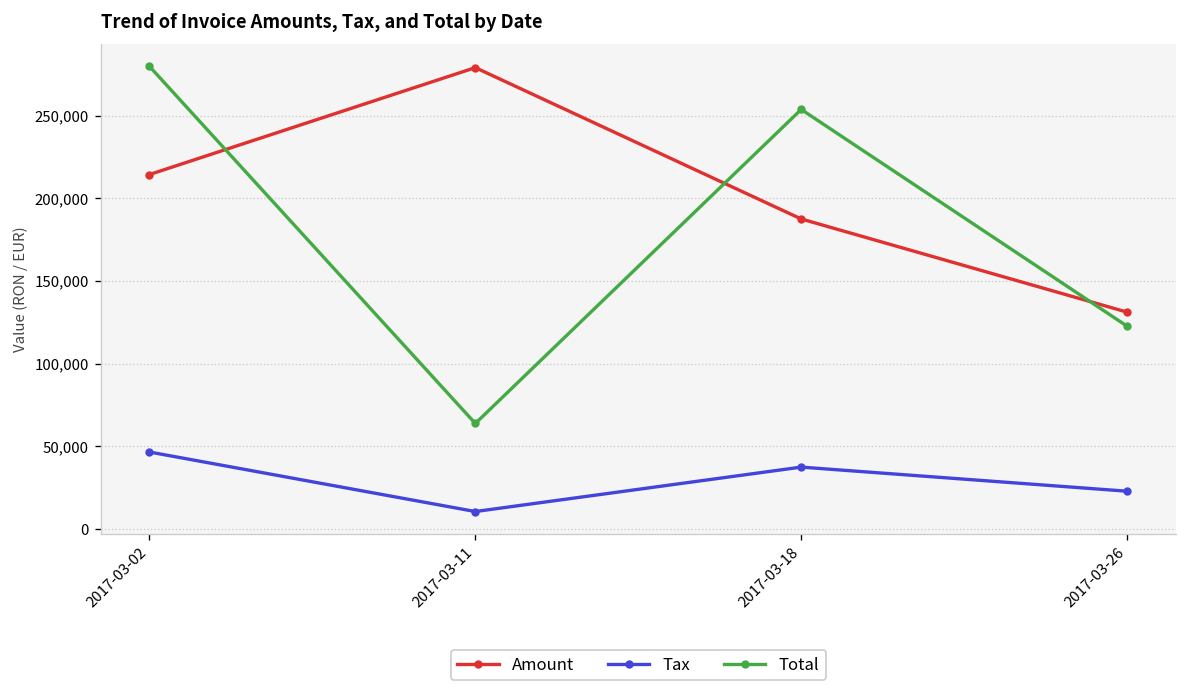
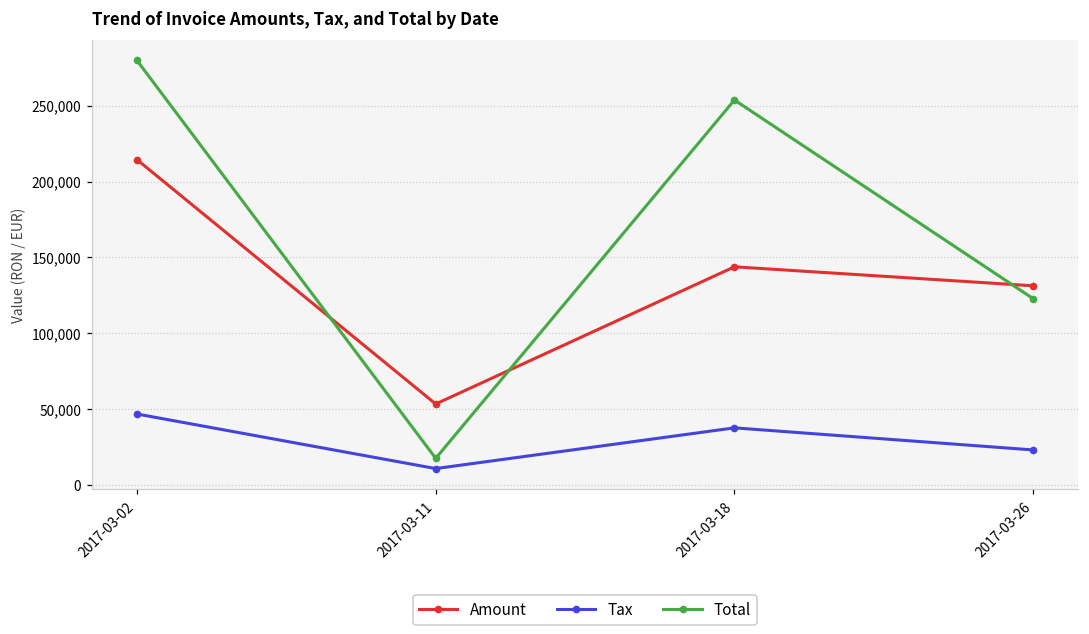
  {
    "Amount": {
      "2017-03-02": "214,000",
-     "2017-03-11": "279,000",
-     "2017-03-18": "188,000",
+     "2017-03-11": "53,000",
+     "2017-03-18": "144,000",
      "2017-03-26": "131,000"
    },
    "Tax": {
      "2017-03-02": "47,000",
      "2017-03-11": "11,000",
      "2017-03-18": "38,000",
      "2017-03-26": "23,000"
    },
    "Total": {
      "2017-03-02": "280,000",
-     "2017-03-11": "64,000",
+     "2017-03-11": "17,000",
      "2017-03-18": "254,000",
      "2017-03-26": "123,000"
    }
  }
